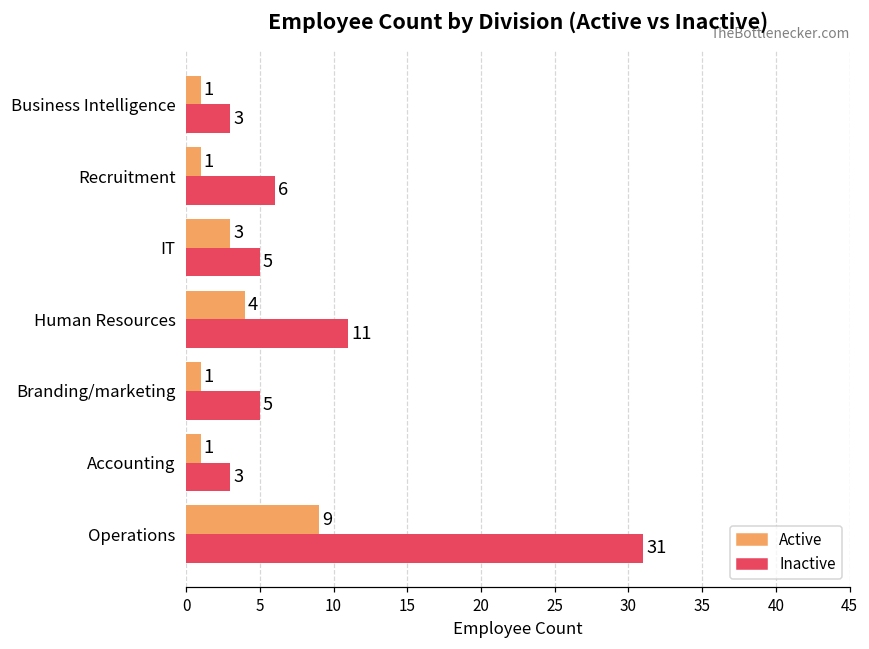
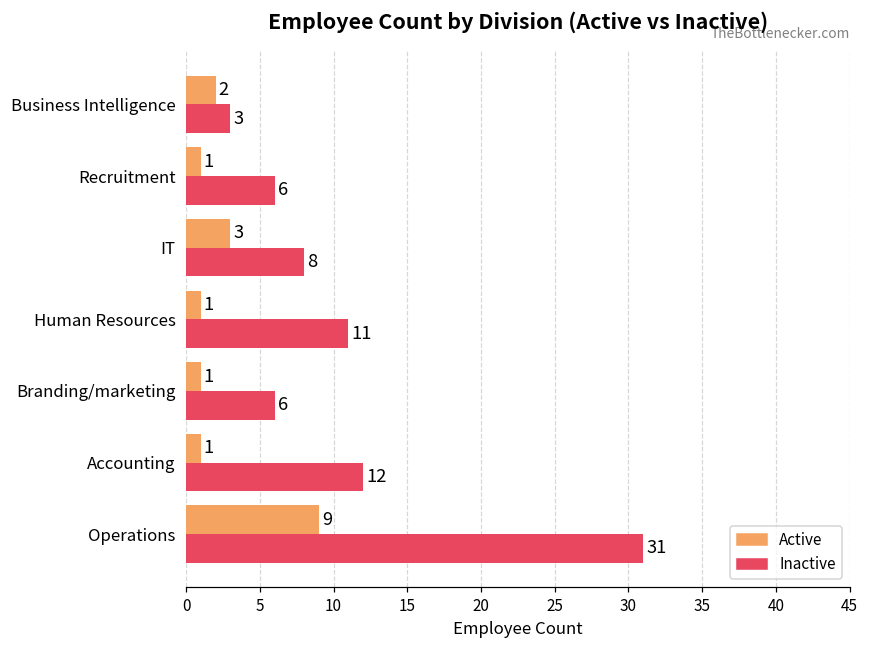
  {
    "Active": {
-     "Business Intelligence": 1,
+     "Business Intelligence": 2,
      "Recruitment": 1,
      "IT": 3,
-     "Human Resources": 4,
+     "Human Resources": 1,
      "Branding/marketing": 1,
      "Accounting": 1,
      "Operations": 9
    },
    "Inactive": {
      "Business Intelligence": 3,
      "Recruitment": 6,
-     "IT": 5,
+     "IT": 8,
      "Human Resources": 11,
-     "Branding/marketing": 5,
-     "Accounting": 3,
+     "Branding/marketing": 6,
+     "Accounting": 12,
      "Operations": 31
    }
  }
